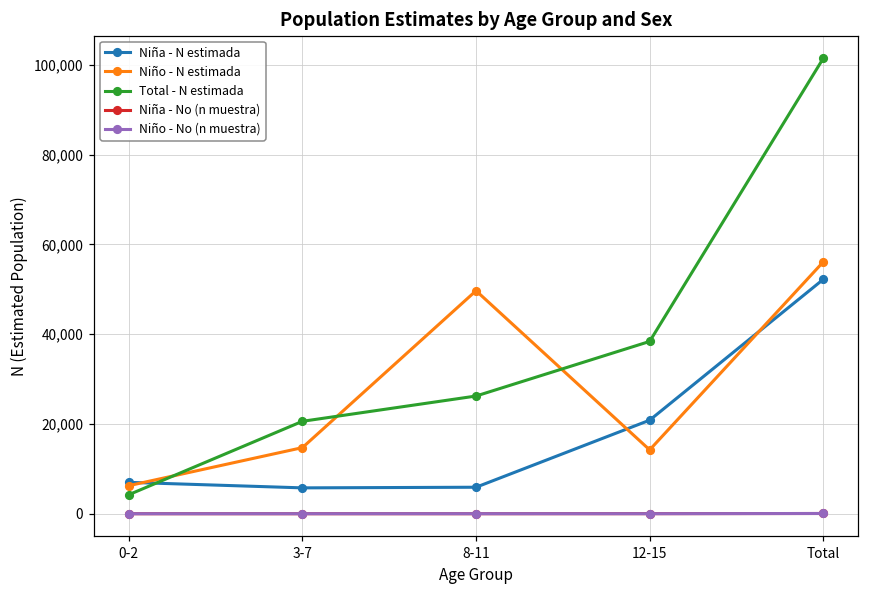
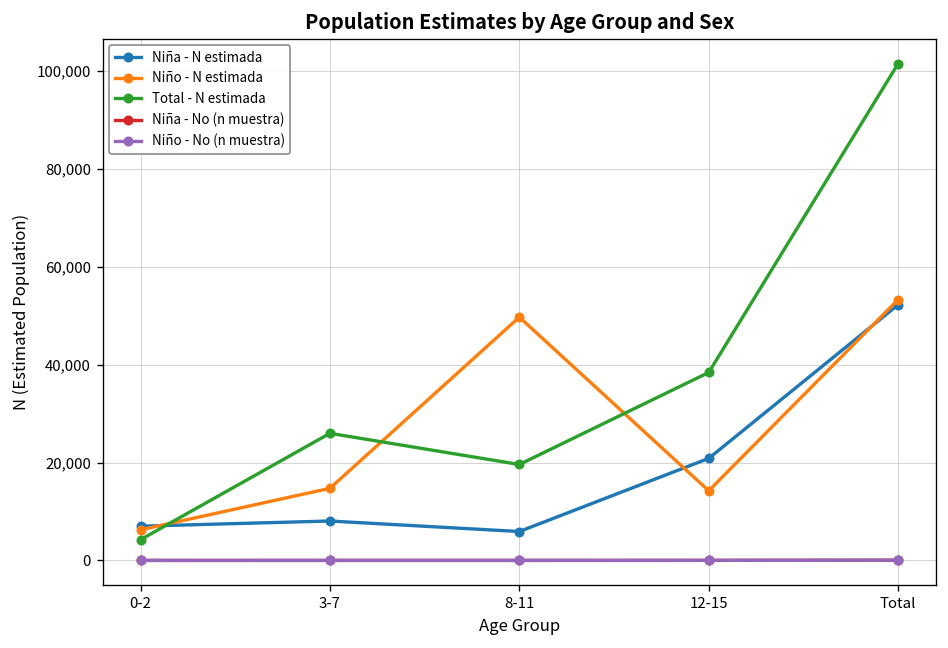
  {
    "Niña - N estimada": {
      "0-2": "7,000",
-     "3-7": "6,000",
+     "3-7": "8,000",
      "8-11": "6,000",
      "12-15": "21,000",
      "Total": "52,000"
    },
    "Niño - N estimada": {
      "0-2": "6,000",
      "3-7": "15,000",
      "8-11": "50,000",
      "12-15": "14,000",
-     "Total": "56,000"
+     "Total": "53,000"
    },
    "Total - N estimada": {
      "0-2": "4,000",
-     "3-7": "21,000",
-     "8-11": "26,000",
+     "3-7": "26,000",
+     "8-11": "20,000",
      "12-15": "38,000",
      "Total": "101,000"
    },
    "Niño - No (n muestra)": {
      "0-2": "0",
      "3-7": "0",
      "8-11": "0",
      "12-15": "0",
      "Total": "0"
    }
  }
